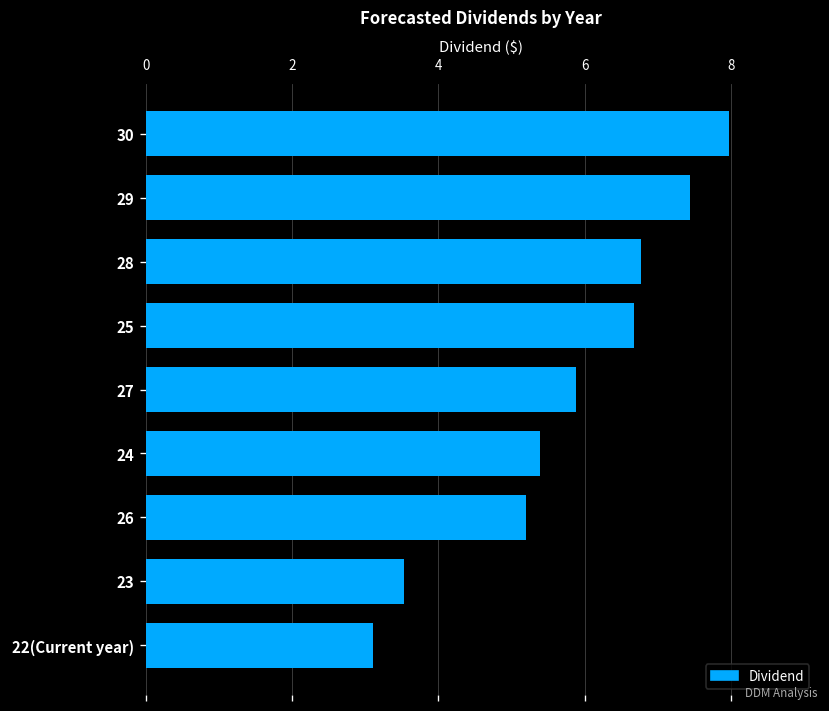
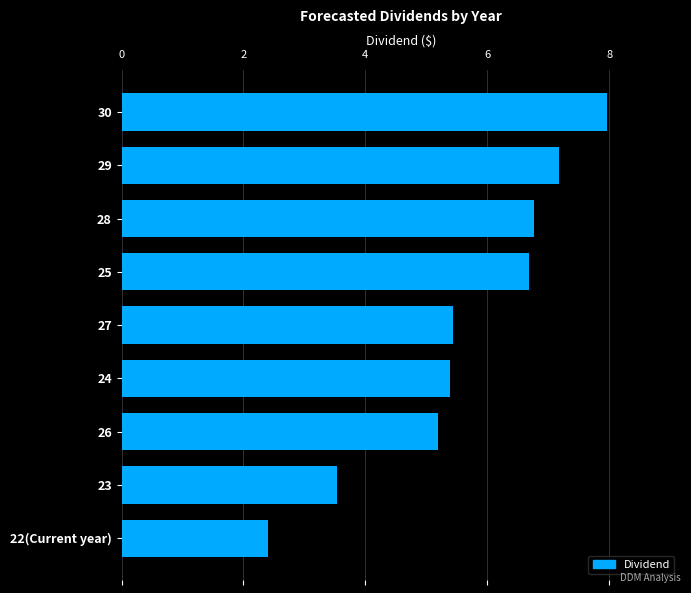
  {
    "30": 8.0,
-   "29": 7.4,
+   "29": 7.2,
    "28": 6.8,
    "25": 6.7,
-   "27": 5.9,
+   "27": 5.4,
    "24": 5.4,
    "26": 5.2,
    "23": 3.5,
-   "22(Current year)": 3.1
+   "22(Current year)": 2.4
  }
